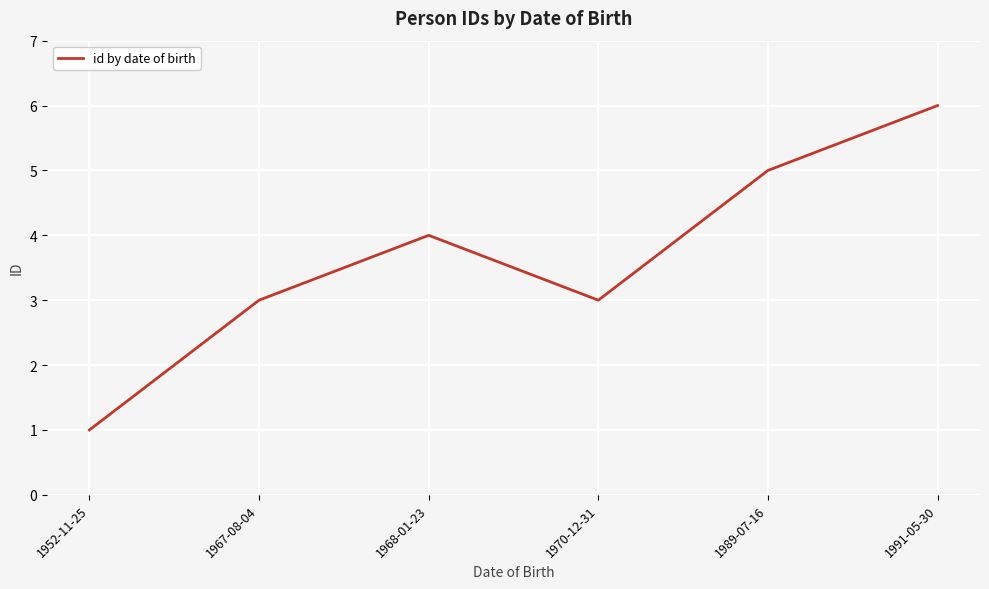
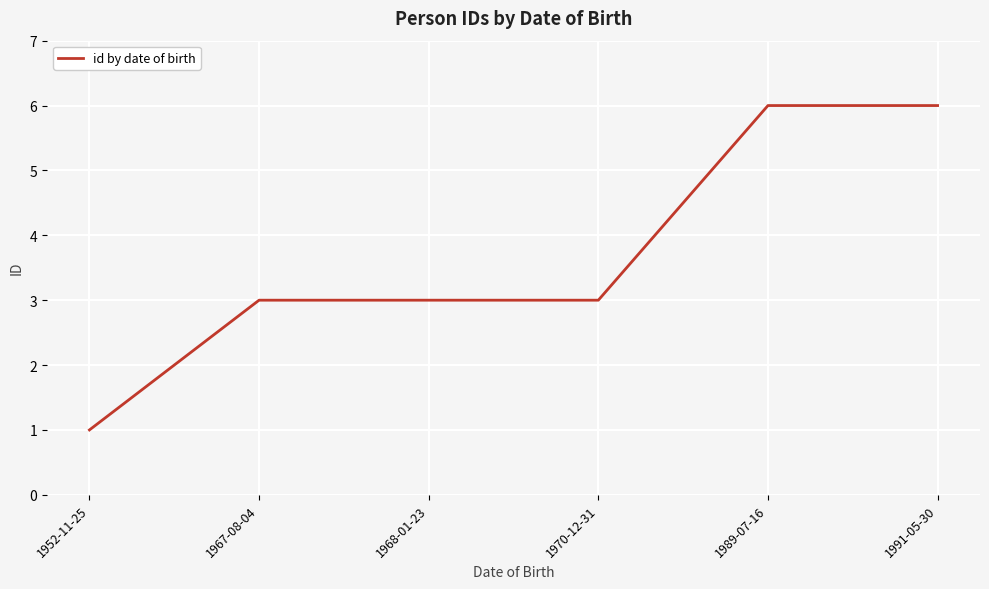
  {
    "1952-11-25": 1,
    "1967-08-04": 3,
-   "1968-01-23": 4,
+   "1968-01-23": 3,
    "1970-12-31": 3,
-   "1989-07-16": 5,
+   "1989-07-16": 6,
    "1991-05-30": 6
  }
